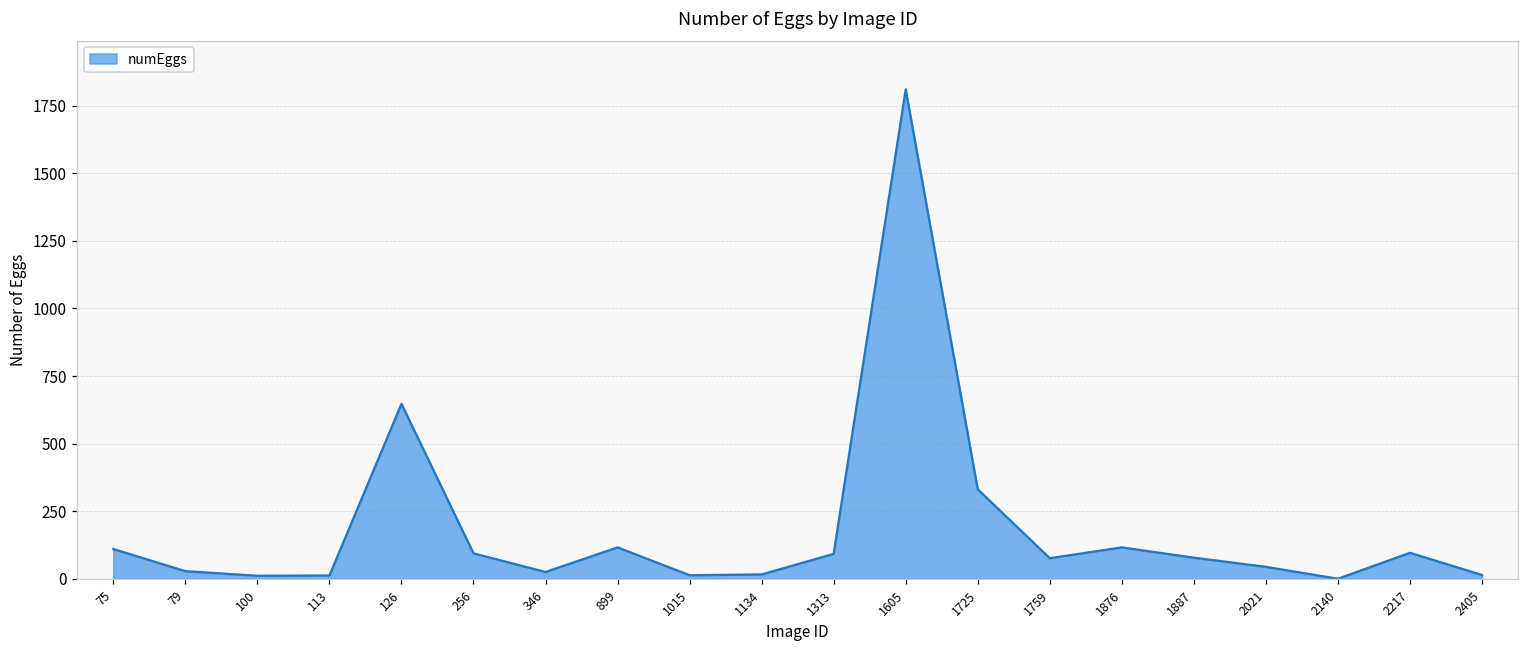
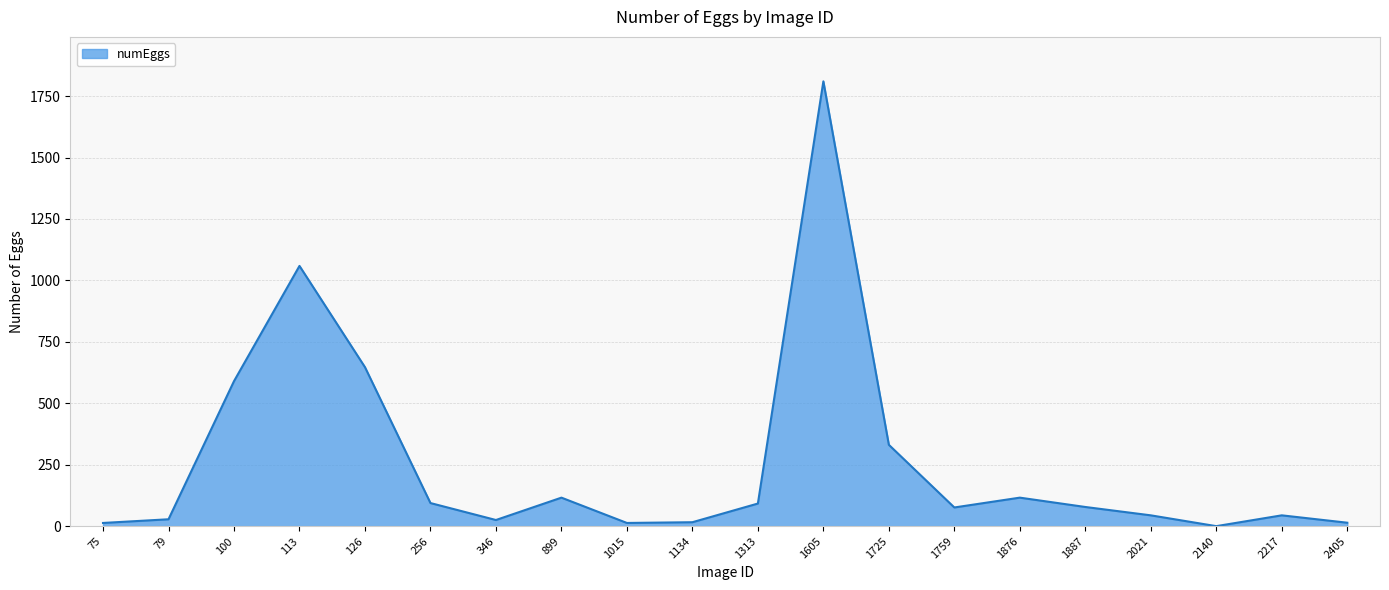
  {
-   "75": 110,
+   "75": 10,
    "79": 30,
-   "100": 10,
-   "113": 10,
+   "100": 590,
+   "113": 1060,
    "126": 650,
    "256": 90,
    "346": 30,
    "899": 120,
    "1015": 10,
    "1134": 20,
    "1313": 90,
    "1605": 1810,
    "1725": 330,
    "1759": 80,
    "1876": 120,
    "1887": 80,
    "2021": 40,
    "2140": 0,
-   "2217": 100,
+   "2217": 40,
    "2405": 10
  }
